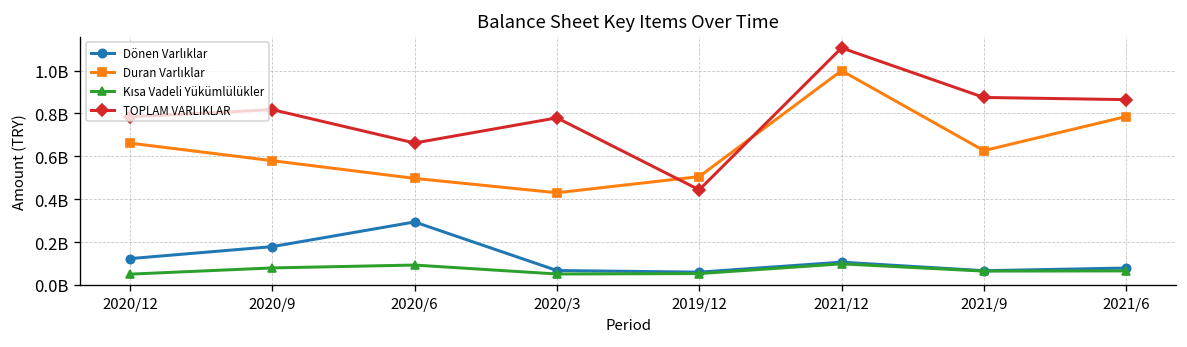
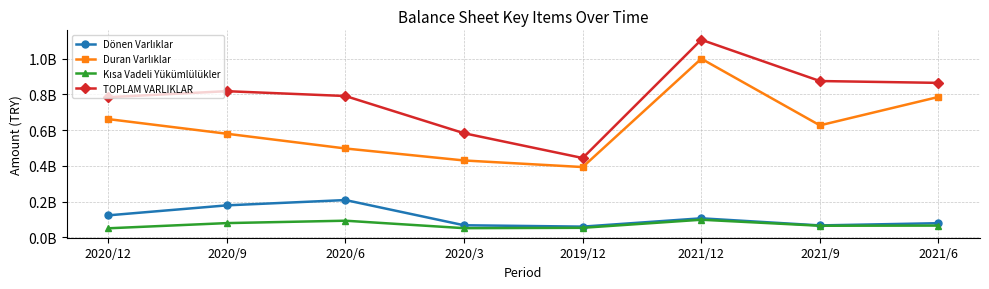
  {
    "Dönen Varlıklar": {
      "2020/12": 120000000,
      "2020/9": 180000000,
-     "2020/6": 290000000,
+     "2020/6": 210000000,
      "2020/3": 70000000
    },
    "Duran Varlıklar": {
      "2020/12": 660000000,
      "2020/9": 580000000,
      "2020/6": 500000000,
      "2020/3": 430000000,
-     "2019/12": 510000000,
+     "2019/12": 390000000,
      "2021/12": 1000000000,
      "2021/9": 630000000,
      "2021/6": 790000000
    },
    "Kısa Vadeli Yükümlülükler": {
      "2020/12": 50000000,
      "2020/9": 80000000,
      "2020/6": 90000000,
      "2020/3": 50000000
    },
    "TOPLAM VARLIKLAR": {
      "2020/9": 820000000,
-     "2020/6": 660000000,
-     "2020/3": 780000000,
+     "2020/6": 790000000,
+     "2020/3": 580000000,
      "2019/12": 440000000,
      "2021/12": 1110000000,
      "2021/9": 870000000,
      "2021/6": 860000000
    }
  }
